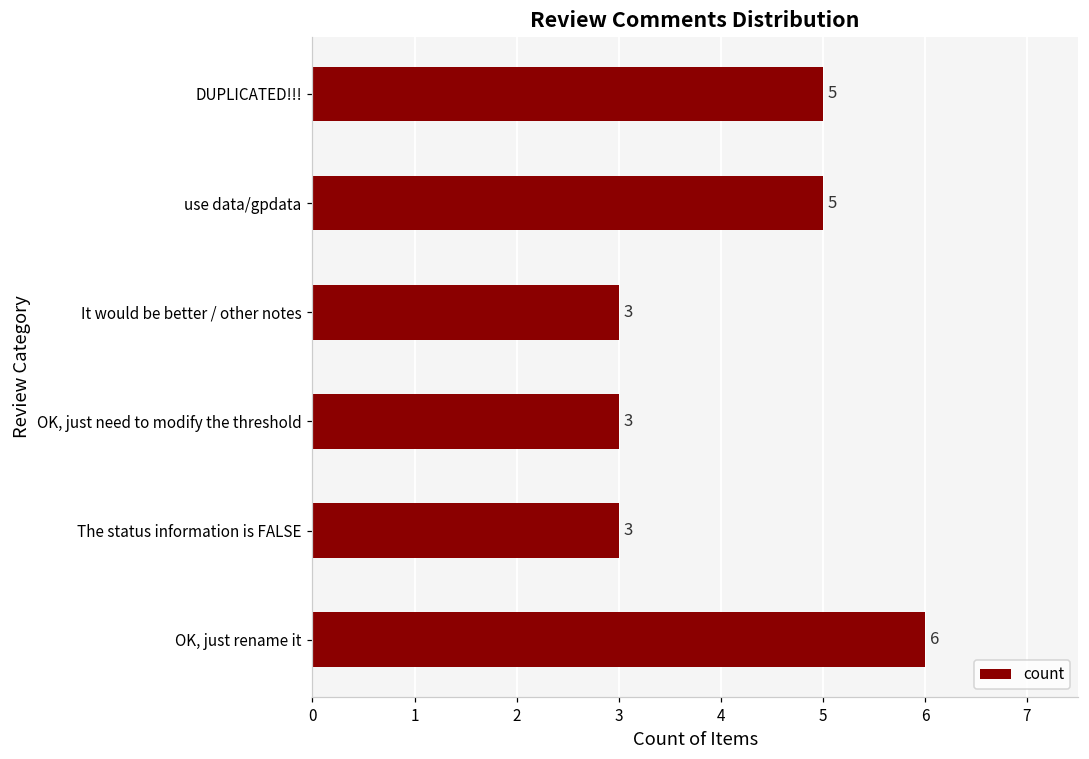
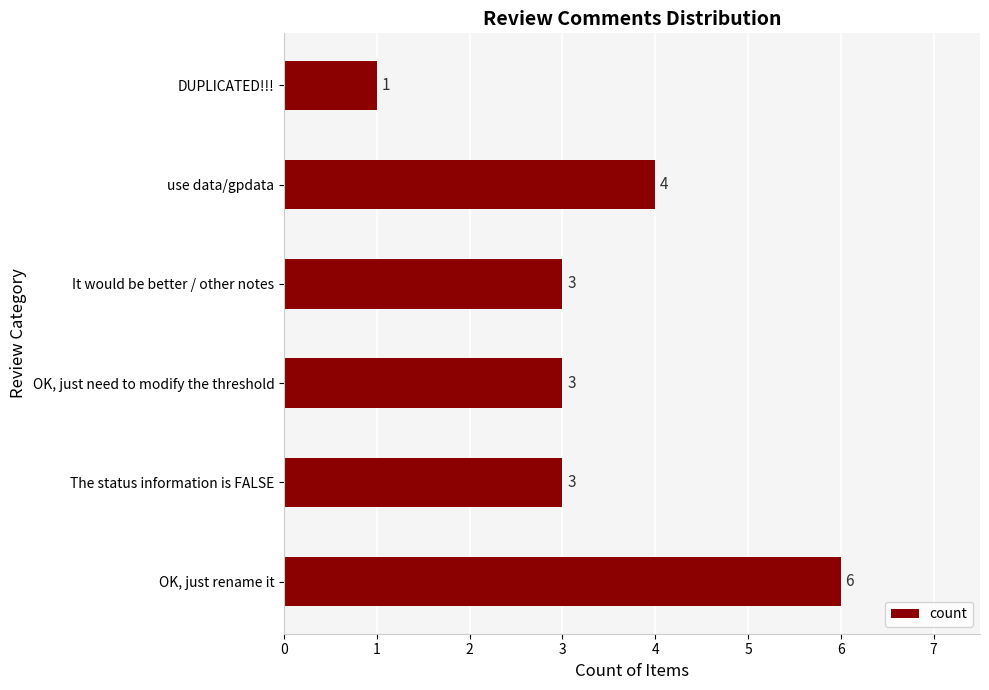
  {
-   "DUPLICATED!!!": 5,
-   "use data/gpdata": 5,
+   "DUPLICATED!!!": 1,
+   "use data/gpdata": 4,
    "It would be better / other notes": 3,
    "OK, just need to modify the threshold": 3,
    "The status information is FALSE": 3,
    "OK, just rename it": 6
  }
